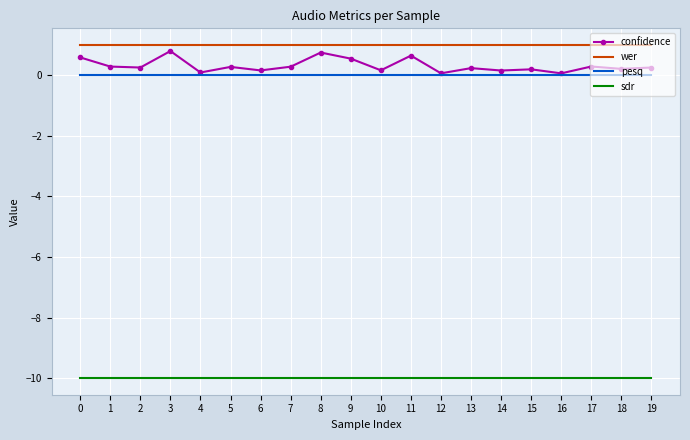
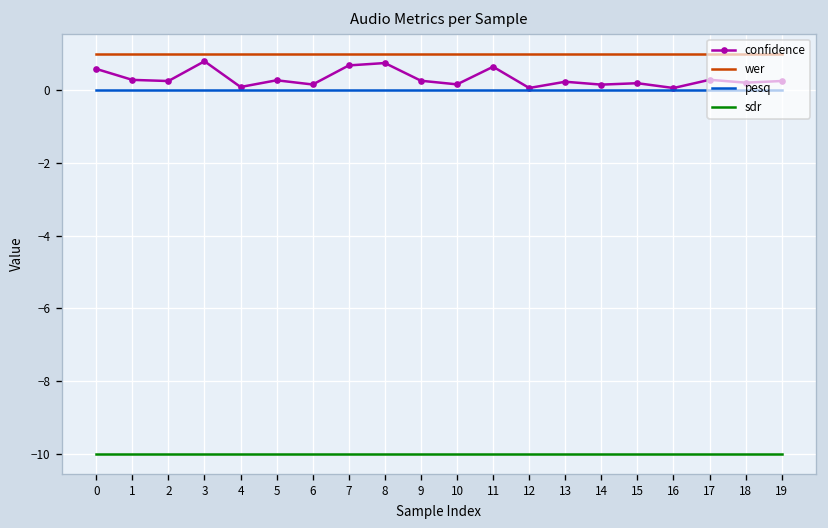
  {
    "confidence": {
      "0": 0.6,
      "1": 0.3,
      "2": 0.3,
      "3": 0.8,
      "4": 0.1,
      "5": 0.3,
      "6": 0.2,
-     "7": 0.3,
+     "7": 0.7,
      "8": 0.8,
-     "9": 0.5,
+     "9": 0.3,
      "10": 0.2,
      "11": 0.6,
      "13": 0.2,
      "14": 0.2,
      "15": 0.2
    },
    "wer": {
      "0": 1.0,
      "1": 1.0,
      "2": 1.0,
      "3": 1.0,
      "4": 1.0,
      "5": 1.0,
      "6": 1.0,
      "7": 1.0,
      "8": 1.0,
      "9": 1.0,
      "10": 1.0,
      "11": 1.0,
      "12": 1.0,
      "13": 1.0,
      "14": 1.0,
      "15": 1.0,
      "16": 1.0
    },
    "pesq": {
      "0": 0.0,
      "1": 0.0,
      "2": 0.0,
      "3": 0.0,
      "4": 0.0,
      "5": 0.0,
      "6": 0.0,
      "7": 0.0,
      "8": 0.0,
      "9": 0.0,
      "10": 0.0,
      "11": 0.0,
      "13": 0.0,
      "14": 0.0,
      "15": 0.0
    },
    "sdr": {
      "0": -10.0,
      "1": -10.0,
      "2": -10.0,
      "3": -10.0,
      "4": -10.0,
      "5": -10.0,
      "6": -10.0,
      "7": -10.0,
      "8": -10.0,
      "9": -10.0,
      "10": -10.0,
      "11": -10.0,
      "12": -10.0,
      "13": -10.0,
      "14": -10.0,
      "15": -10.0,
      "16": -10.0,
      "17": -10.0,
      "18": -10.0,
      "19": -10.0
    }
  }
